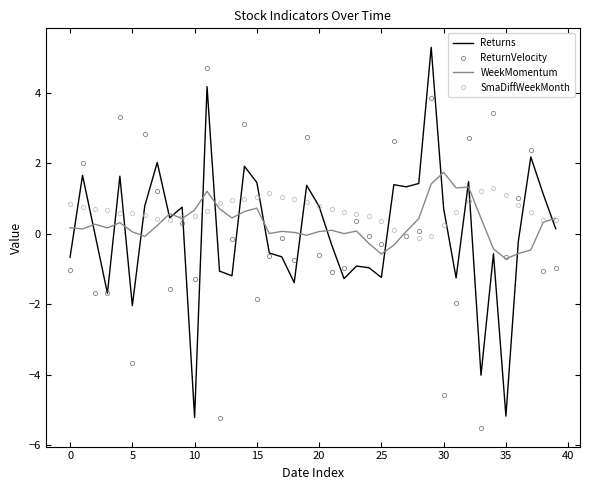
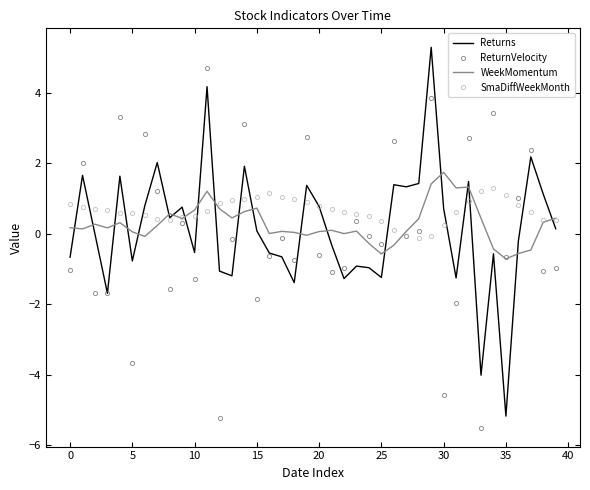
  {
    "Returns": {
      "0": -0.7,
-     "5": -2.0,
-     "10": -5.2,
-     "15": 1.5,
+     "5": -0.8,
+     "10": -0.5,
+     "15": 0.1,
      "25": -1.2,
      "30": 0.7,
      "35": -5.2
    }
  }
